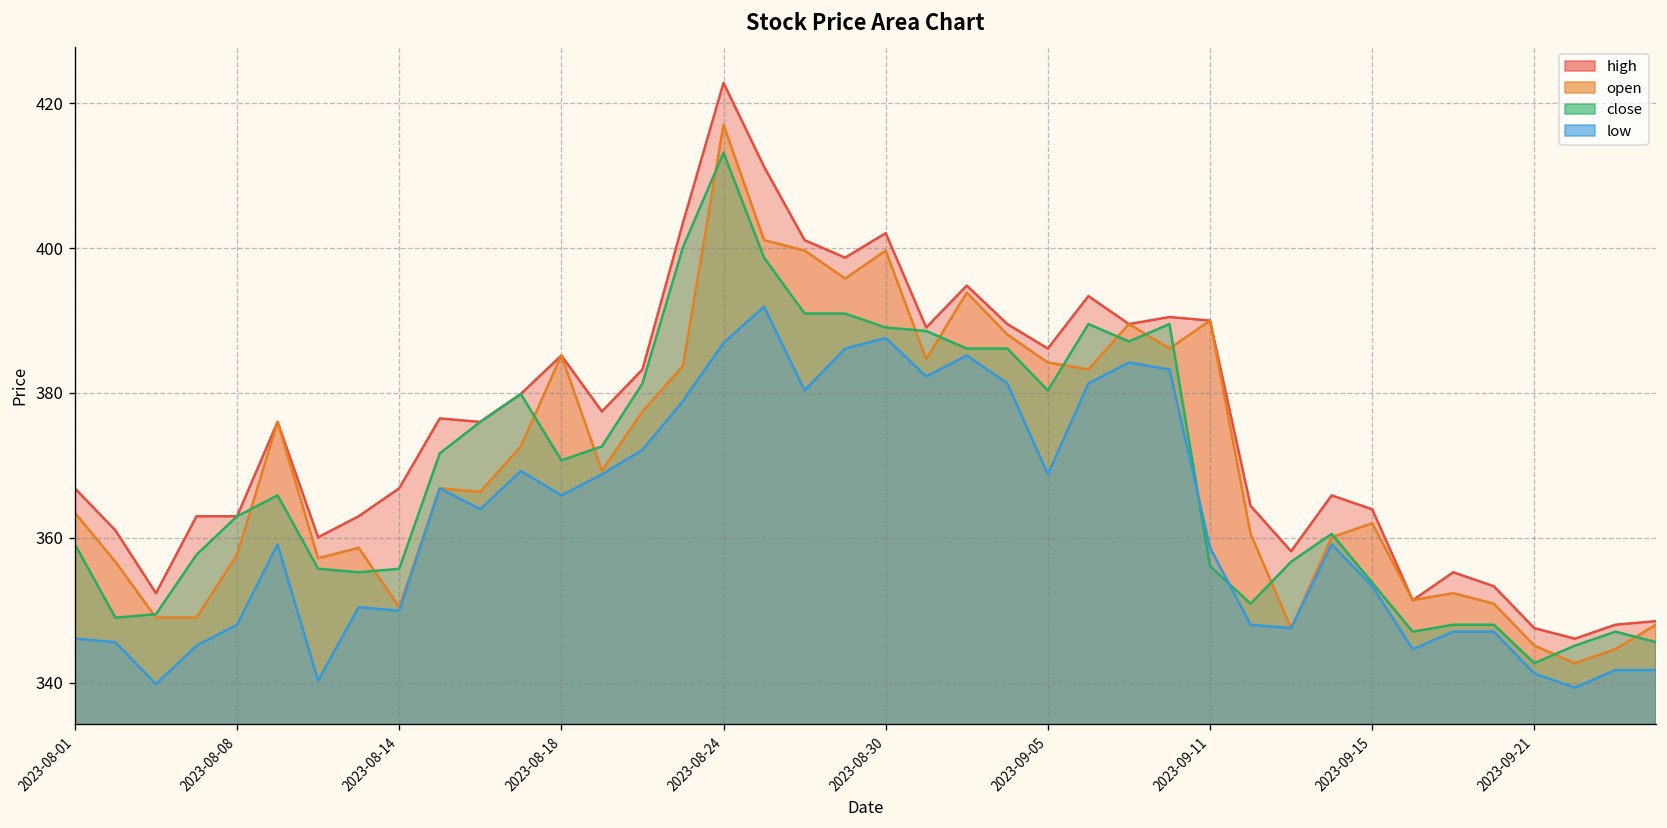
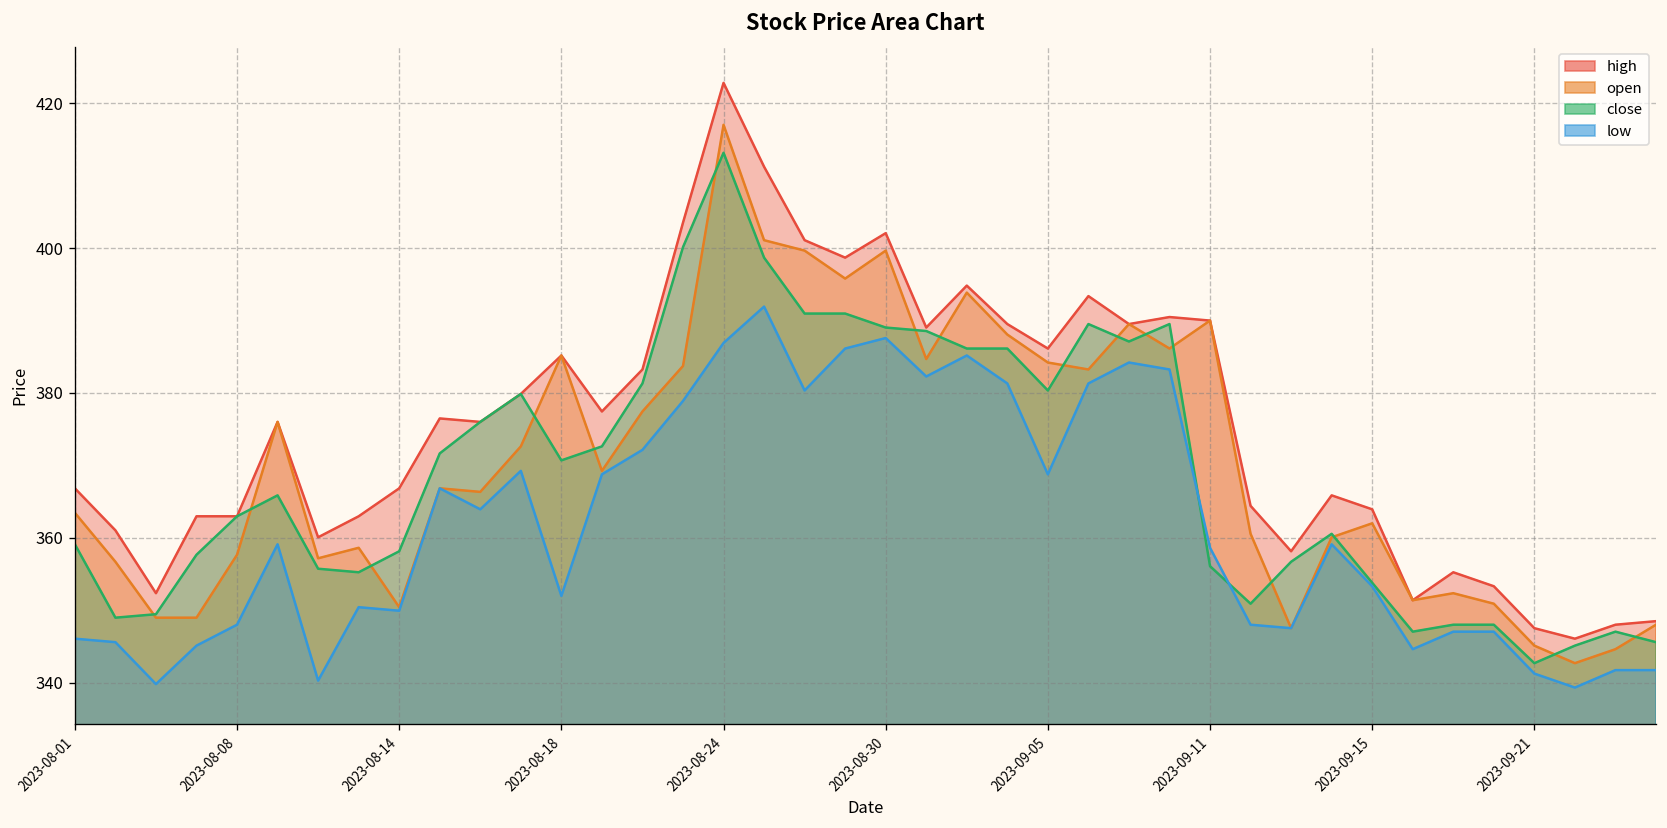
  {
    "close": {
      "2023-08-01": 359,
-     "2023-08-14": 356,
+     "2023-08-14": 358,
      "2023-08-18": 371,
      "2023-08-24": 413,
      "2023-08-30": 389,
      "2023-09-05": 380,
      "2023-09-11": 356,
      "2023-09-15": 354,
      "2023-09-21": 343
    },
    "low": {
      "2023-08-01": 346,
      "2023-08-08": 348,
      "2023-08-14": 350,
-     "2023-08-18": 366,
+     "2023-08-18": 352,
      "2023-08-24": 387,
      "2023-08-30": 388,
      "2023-09-05": 369,
      "2023-09-11": 359,
      "2023-09-15": 353,
      "2023-09-21": 341
    }
  }
